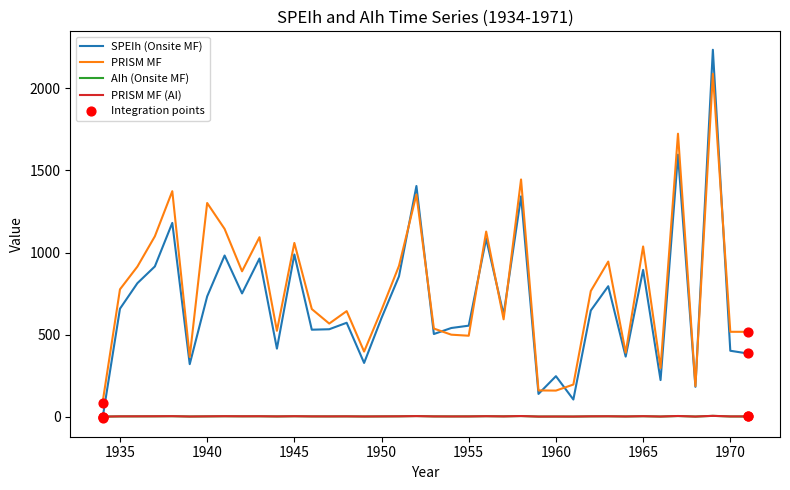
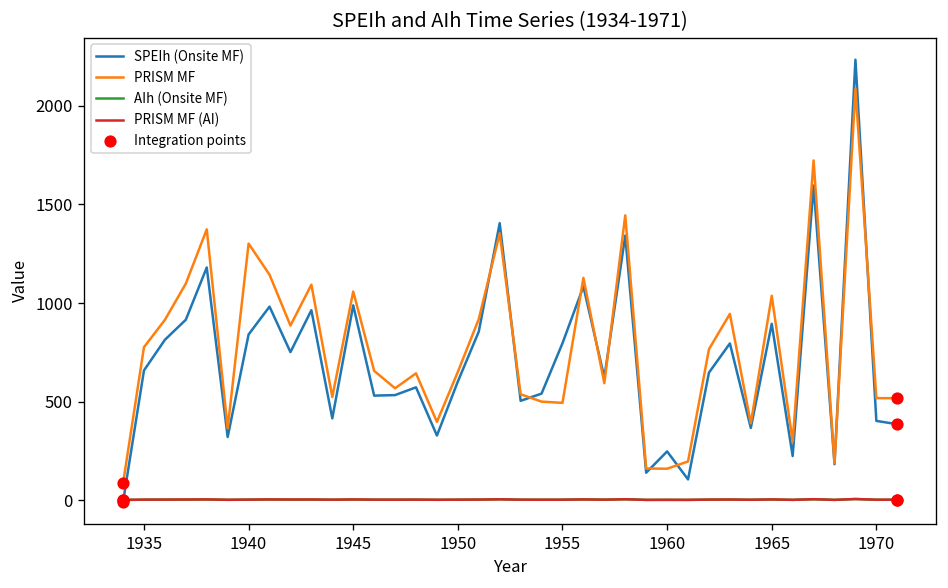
  {
    "SPEIh (Onsite MF)": {
      "1935": 660,
-     "1940": 730,
+     "1940": 840,
      "1945": 990,
      "1950": 600,
-     "1955": 550,
+     "1955": 800,
      "1960": 250,
      "1965": 890,
      "1970": 400
    },
    "PRISM MF": {
      "1935": 780,
      "1940": 1300,
      "1945": 1060,
      "1950": 650,
      "1955": 490,
      "1960": 160,
      "1965": 1040,
      "1970": 520
    }
  }
